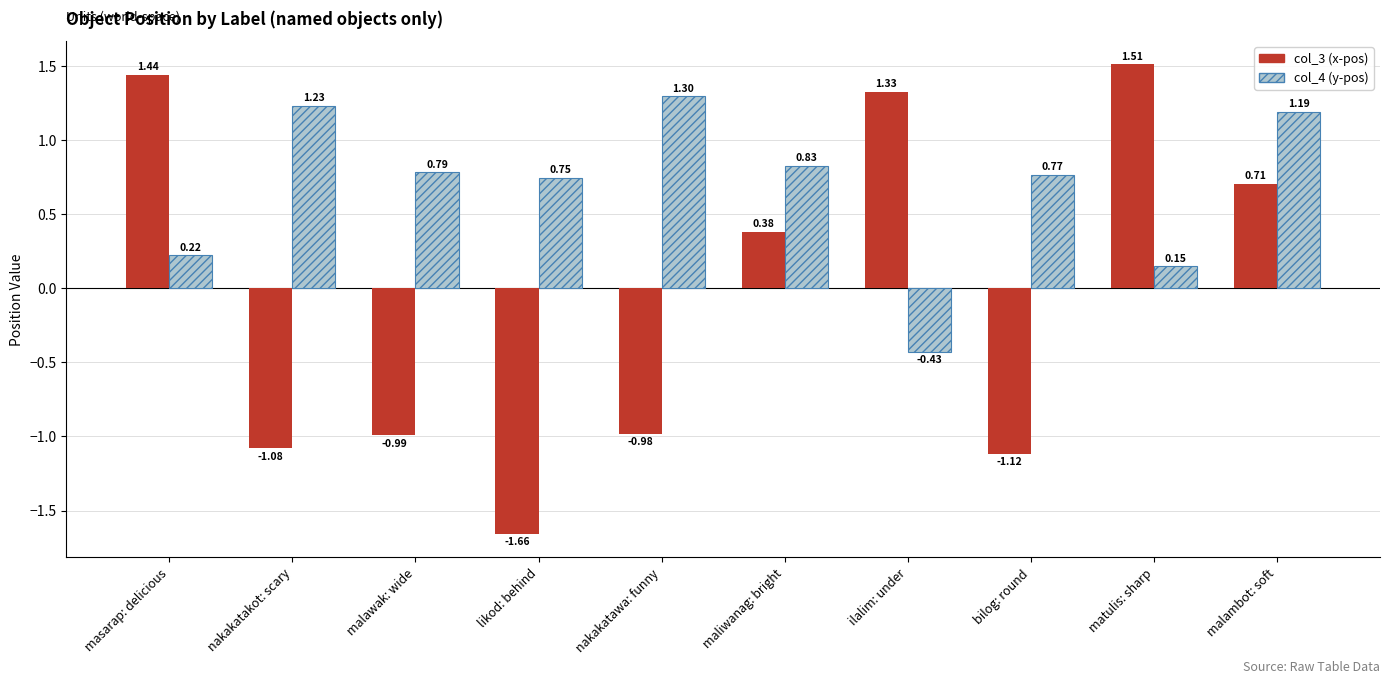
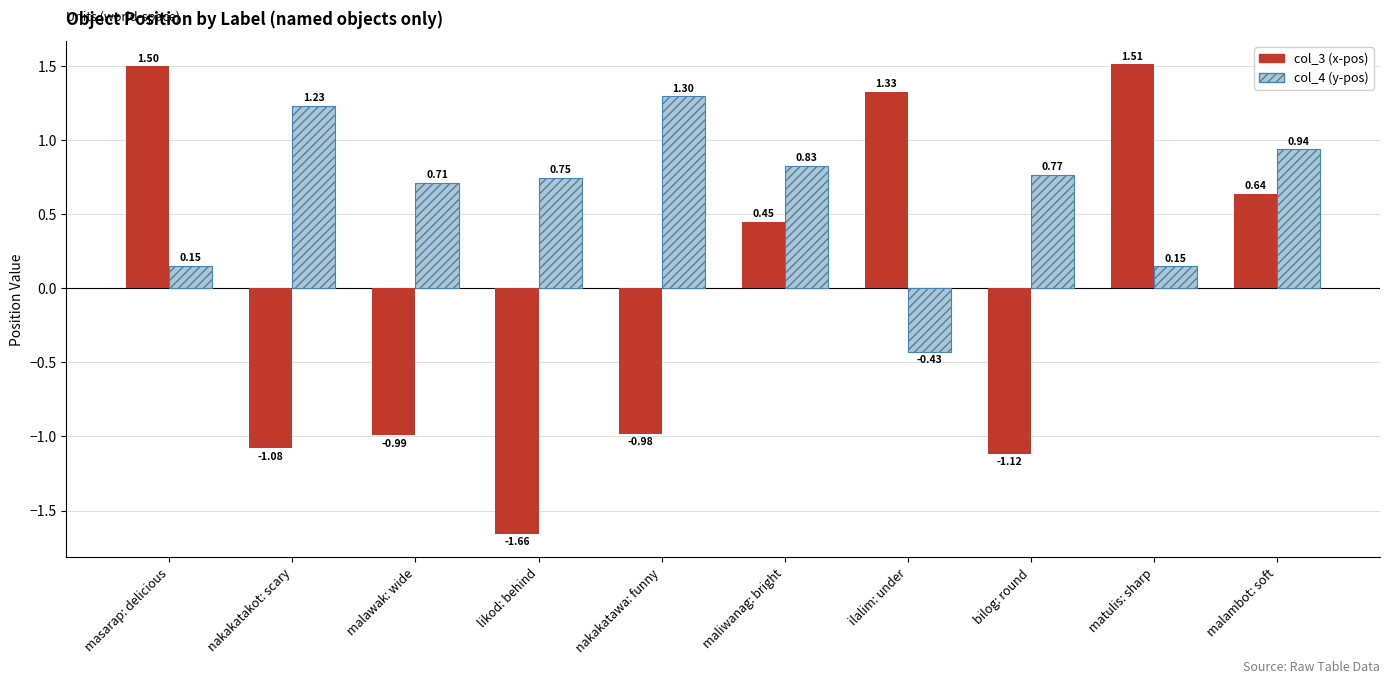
  {
    "col_3 (x-pos)": {
-     "masarap: delicious": 1.44,
+     "masarap: delicious": 1.50,
      "nakakatakot: scary": -1.08,
      "malawak: wide": -0.99,
      "likod: behind": -1.66,
      "nakakatawa: funny": -0.98,
-     "maliwanag: bright": 0.38,
+     "maliwanag: bright": 0.45,
      "ilalim: under": 1.33,
      "bilog: round": -1.12,
      "matulis: sharp": 1.51,
-     "malambot: soft": 0.71
+     "malambot: soft": 0.64
    },
    "col_4 (y-pos)": {
-     "masarap: delicious": 0.22,
+     "masarap: delicious": 0.15,
      "nakakatakot: scary": 1.23,
-     "malawak: wide": 0.79,
+     "malawak: wide": 0.71,
      "likod: behind": 0.75,
      "nakakatawa: funny": 1.30,
      "maliwanag: bright": 0.83,
      "ilalim: under": -0.43,
      "bilog: round": 0.77,
      "matulis: sharp": 0.15,
-     "malambot: soft": 1.19
+     "malambot: soft": 0.94
    }
  }
